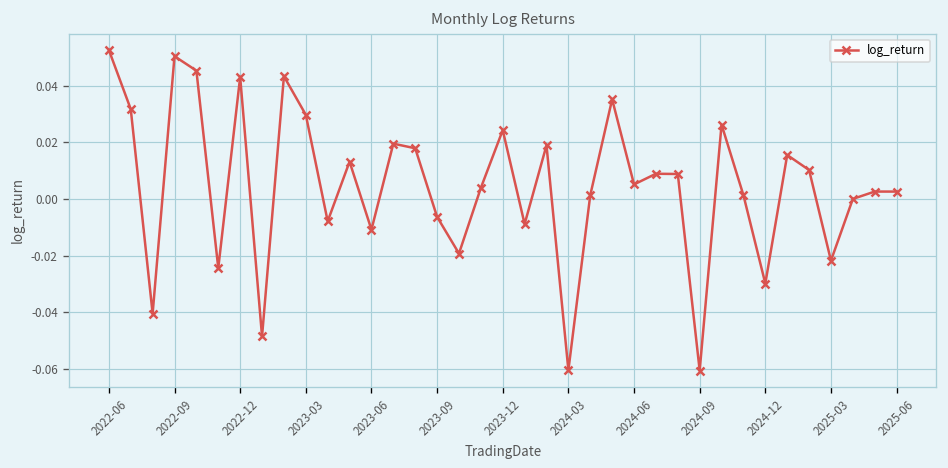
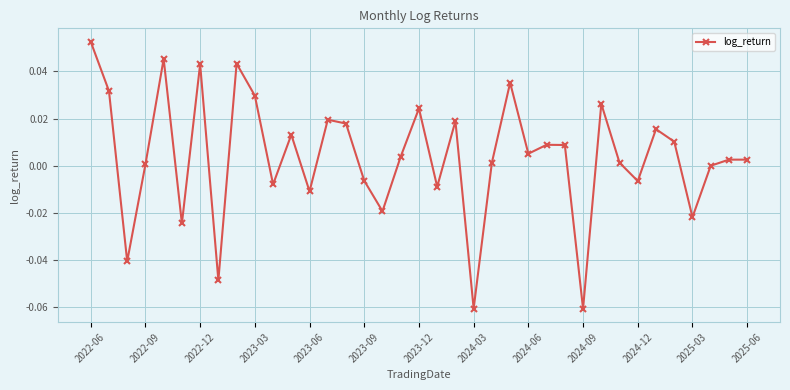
  {
    "2022-06": 0.053,
-   "2022-09": 0.050,
+   "2022-09": 0.001,
    "2022-12": 0.043,
    "2023-03": 0.030,
    "2023-06": -0.011,
    "2023-09": -0.006,
    "2023-12": 0.024,
    "2024-03": -0.060,
    "2024-06": 0.005,
    "2024-09": -0.061,
-   "2024-12": -0.030,
+   "2024-12": -0.006,
    "2025-03": -0.022,
    "2025-06": 0.003
  }
